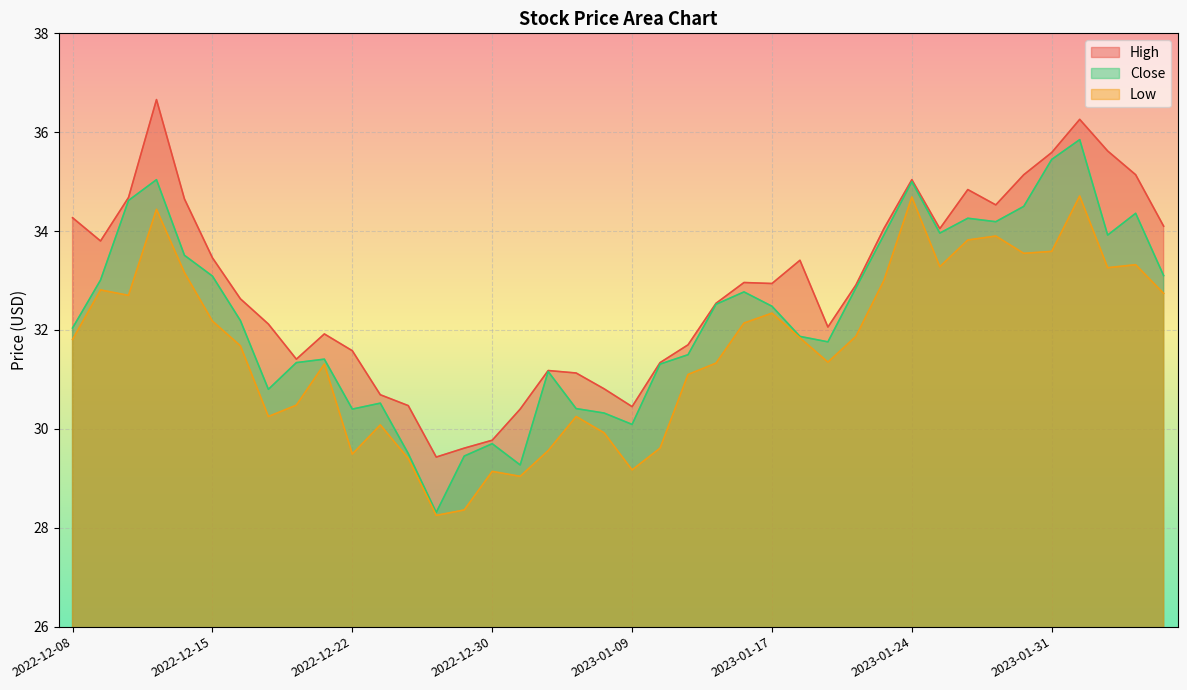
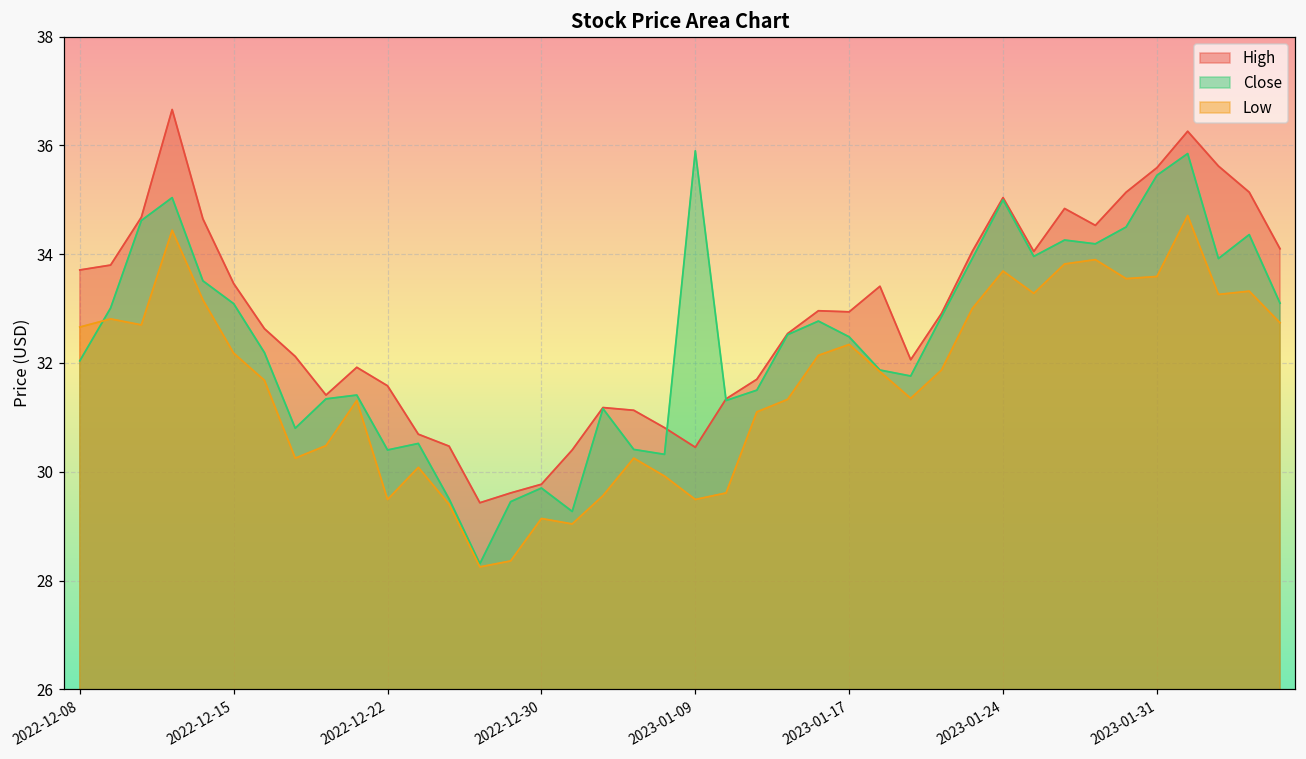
  {
    "High": {
-     "2022-12-08": 34.3,
+     "2022-12-08": 33.7,
      "2022-12-15": 33.5,
      "2022-12-22": 31.6,
      "2022-12-30": 29.8,
      "2023-01-09": 30.5,
      "2023-01-17": 32.9,
      "2023-01-31": 35.6
    },
    "Close": {
      "2022-12-08": 32.0,
      "2022-12-15": 33.1,
      "2022-12-22": 30.4,
      "2022-12-30": 29.7,
-     "2023-01-09": 30.1,
+     "2023-01-09": 35.9,
      "2023-01-17": 32.5,
      "2023-01-31": 35.5
    },
    "Low": {
-     "2022-12-08": 31.8,
+     "2022-12-08": 32.7,
      "2022-12-15": 32.2,
      "2022-12-22": 29.5,
      "2022-12-30": 29.1,
-     "2023-01-09": 29.2,
+     "2023-01-09": 29.5,
      "2023-01-17": 32.3,
-     "2023-01-24": 34.7,
+     "2023-01-24": 33.7,
      "2023-01-31": 33.6
    }
  }
